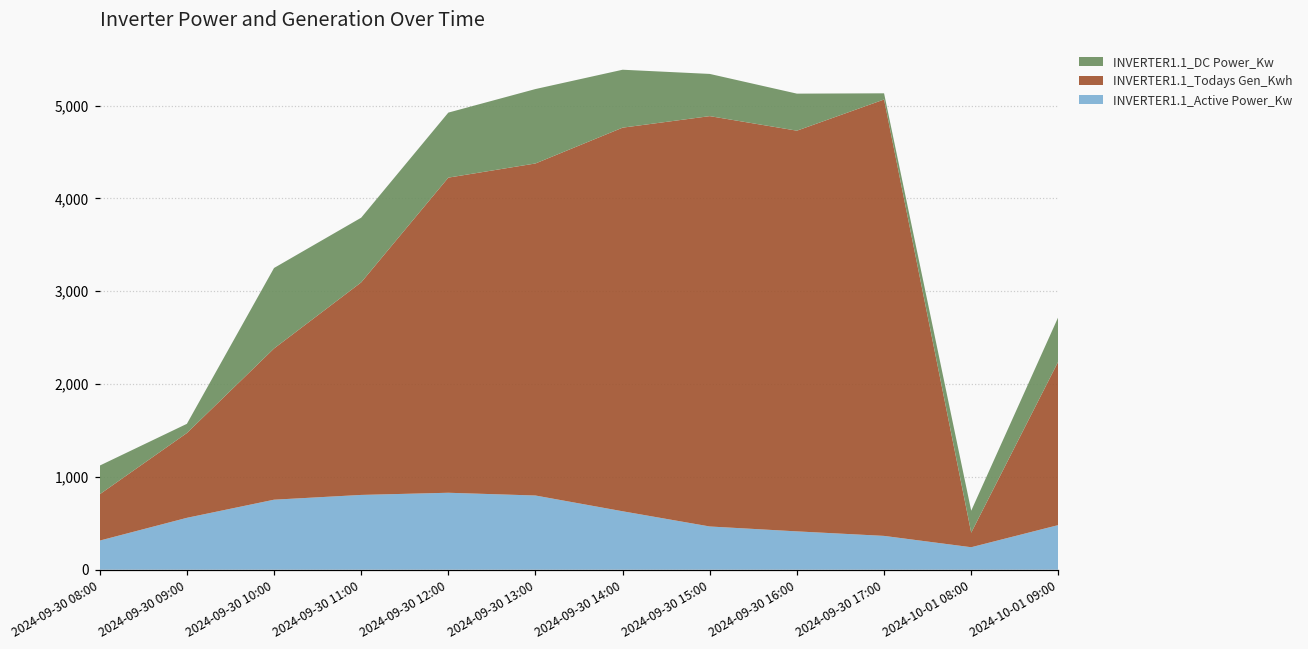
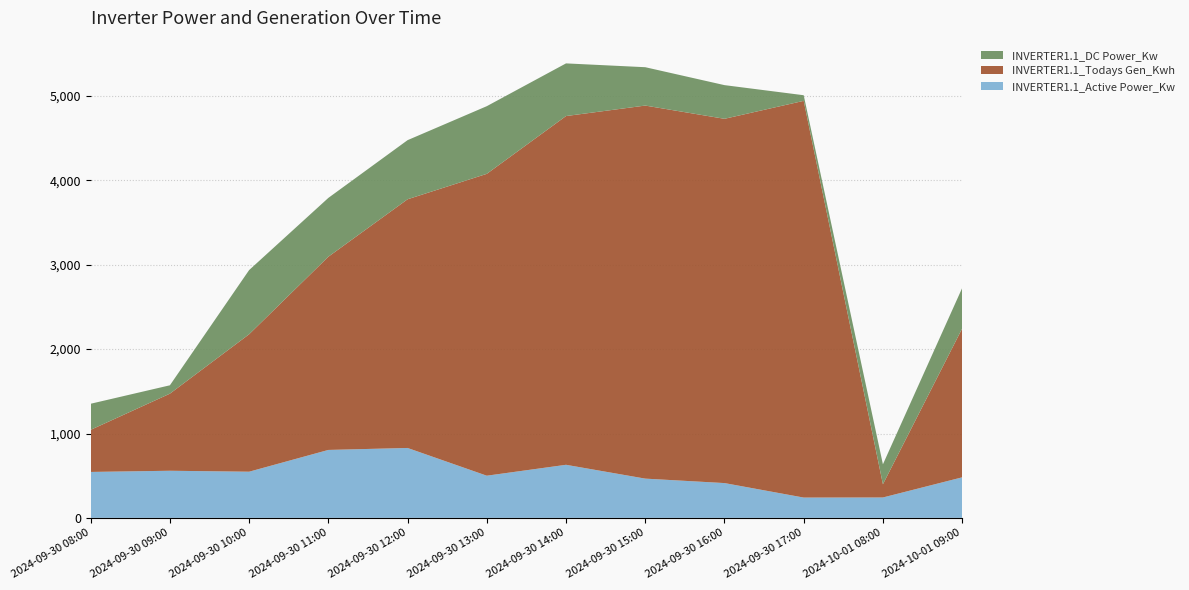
  {
    "INVERTER1.1_Active Power_Kw": {
-     "2024-09-30 08:00": "300",
+     "2024-09-30 08:00": "500",
      "2024-09-30 09:00": "600",
-     "2024-09-30 10:00": "800",
+     "2024-09-30 10:00": "500",
      "2024-09-30 11:00": "800",
      "2024-09-30 12:00": "800",
-     "2024-09-30 13:00": "800",
+     "2024-09-30 13:00": "500",
      "2024-09-30 14:00": "600",
      "2024-09-30 15:00": "500",
      "2024-09-30 16:00": "400",
-     "2024-09-30 17:00": "400",
+     "2024-09-30 17:00": "200",
      "2024-10-01 08:00": "200",
      "2024-10-01 09:00": "500"
    },
    "INVERTER1.1_Todays Gen_Kwh": {
      "2024-09-30 08:00": "500",
      "2024-09-30 09:00": "900",
      "2024-09-30 10:00": "1,600",
      "2024-09-30 11:00": "2,300",
-     "2024-09-30 12:00": "3,400",
+     "2024-09-30 12:00": "2,900",
      "2024-09-30 13:00": "3,600",
      "2024-09-30 14:00": "4,100",
      "2024-09-30 15:00": "4,400",
      "2024-09-30 16:00": "4,300",
      "2024-09-30 17:00": "4,700",
      "2024-10-01 08:00": "200",
      "2024-10-01 09:00": "1,800"
    },
    "INVERTER1.1_DC Power_Kw": {
      "2024-09-30 08:00": "300",
      "2024-09-30 09:00": "100",
-     "2024-09-30 10:00": "900",
+     "2024-09-30 10:00": "800",
      "2024-09-30 11:00": "700",
      "2024-09-30 12:00": "700",
      "2024-09-30 13:00": "800",
      "2024-09-30 14:00": "600",
      "2024-09-30 15:00": "500",
      "2024-09-30 16:00": "400",
      "2024-09-30 17:00": "100",
      "2024-10-01 08:00": "200",
      "2024-10-01 09:00": "500"
    }
  }
